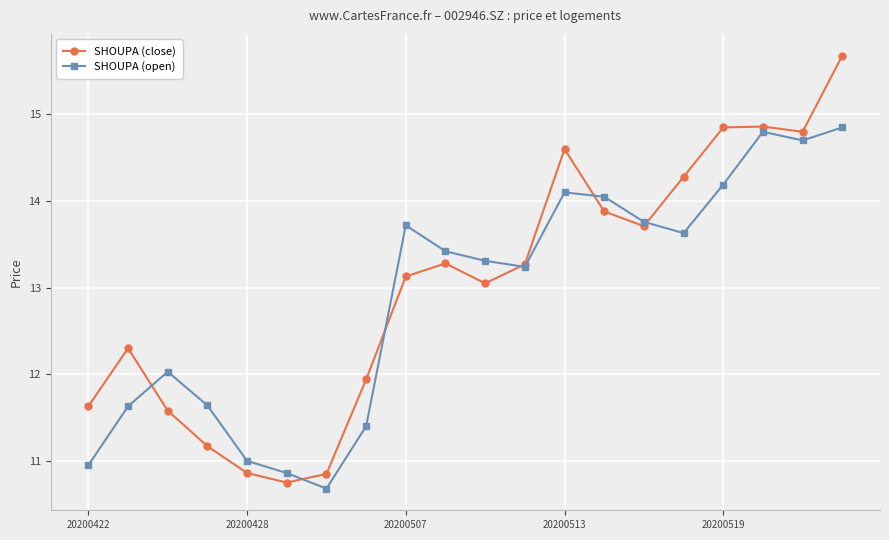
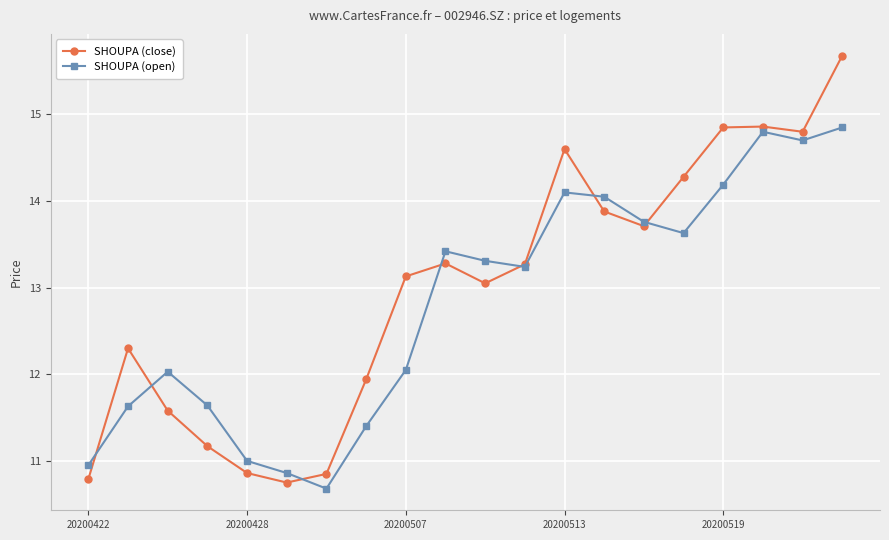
  {
    "SHOUPA (close)": {
-     "20200422": 11.6,
+     "20200422": 10.8,
      "20200428": 10.9,
      "20200507": 13.1,
      "20200513": 14.6,
      "20200519": 14.9
    },
    "SHOUPA (open)": {
      "20200422": 11.0,
      "20200428": 11.0,
-     "20200507": 13.7,
+     "20200507": 12.1,
      "20200513": 14.1,
      "20200519": 14.2
    }
  }
